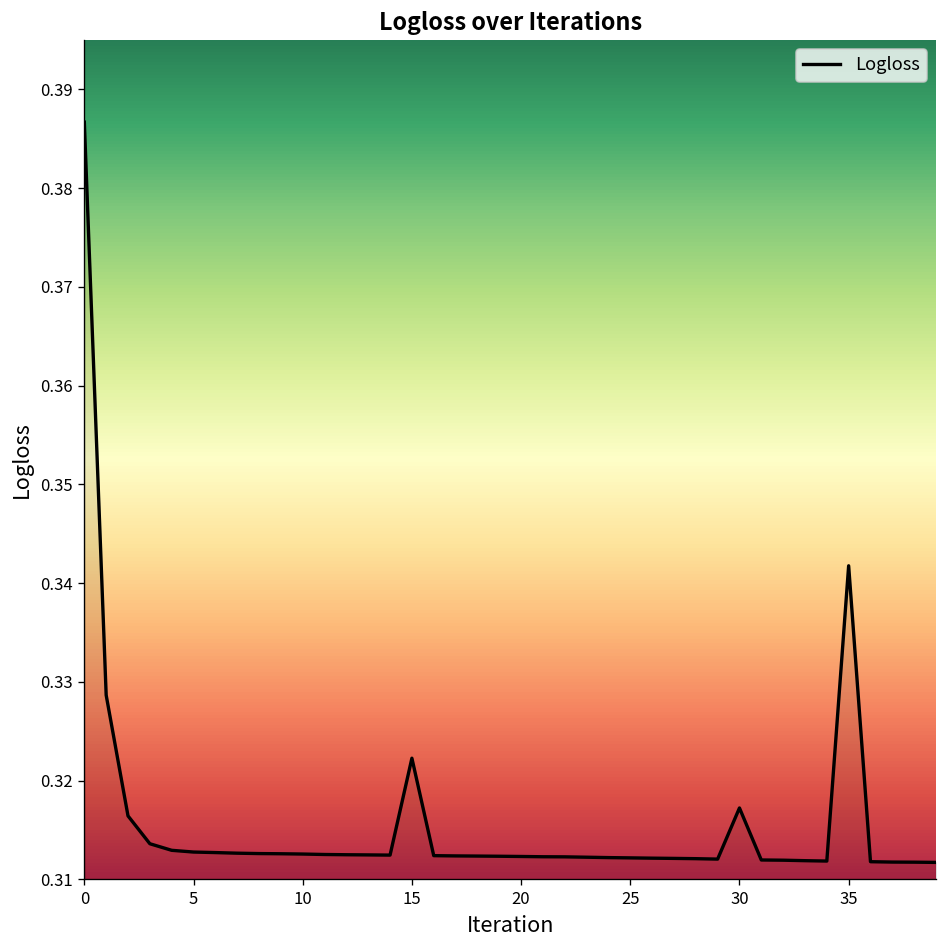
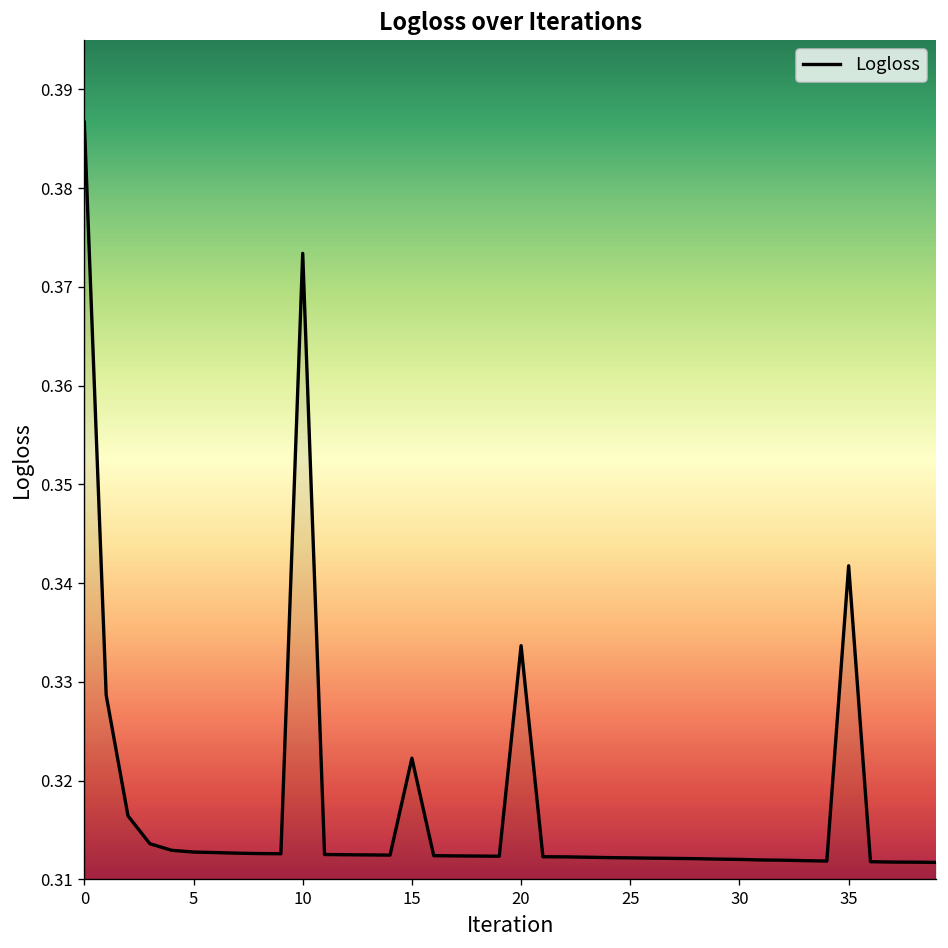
  {
    "0": 0.387,
    "5": 0.313,
-   "10": 0.313,
+   "10": 0.373,
    "15": 0.322,
-   "20": 0.312,
+   "20": 0.334,
    "25": 0.312,
-   "30": 0.317,
+   "30": 0.312,
    "35": 0.342
  }
